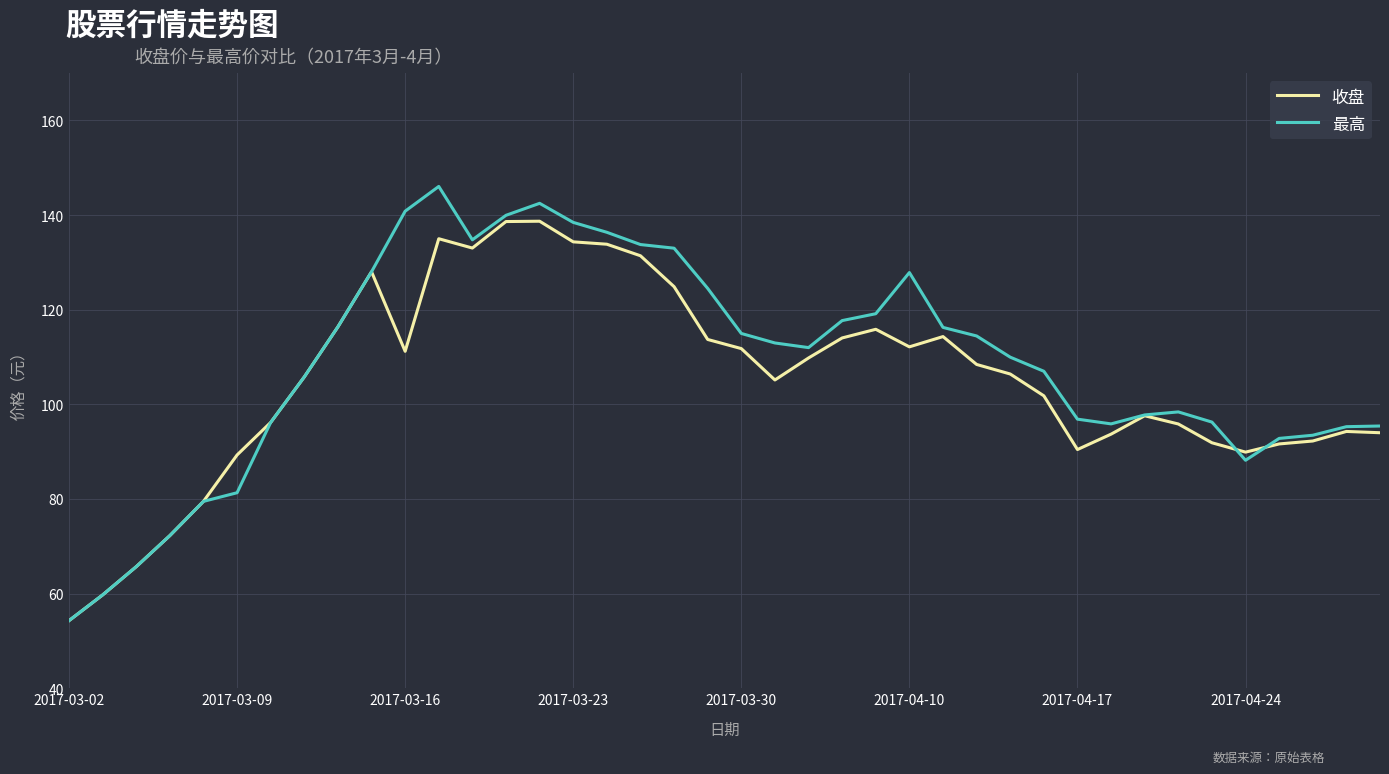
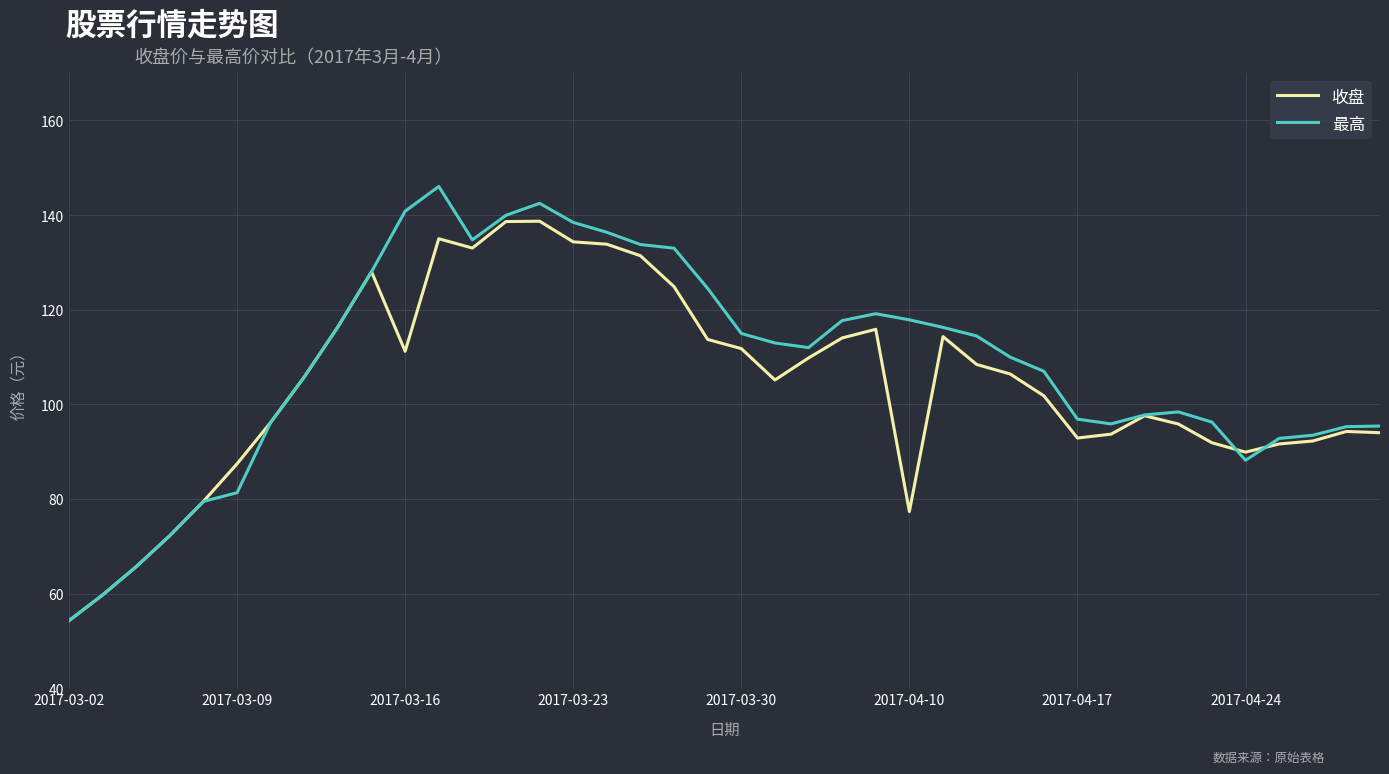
  {
    "收盘": {
-     "2017-03-09": 89,
+     "2017-03-09": 87,
      "2017-03-16": 111,
      "2017-03-23": 134,
      "2017-03-30": 112,
-     "2017-04-10": 112,
-     "2017-04-17": 90,
+     "2017-04-10": 77,
+     "2017-04-17": 93,
      "2017-04-24": 90
    },
    "最高": {
      "2017-03-09": 81,
      "2017-03-16": 141,
      "2017-03-23": 138,
      "2017-03-30": 115,
-     "2017-04-10": 128,
+     "2017-04-10": 118,
      "2017-04-17": 97,
      "2017-04-24": 88
    }
  }
